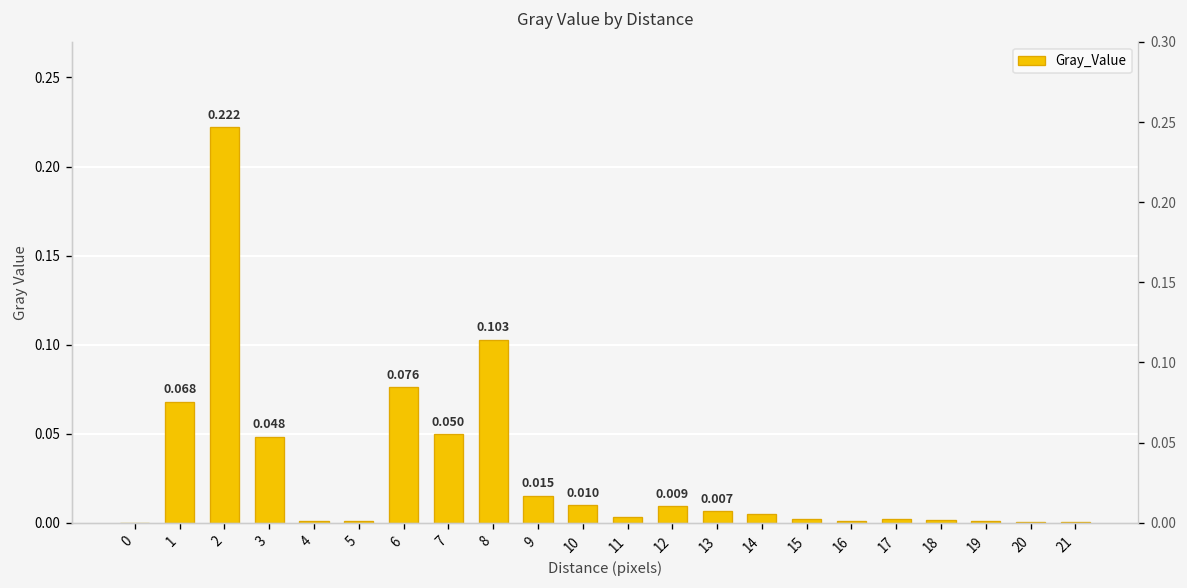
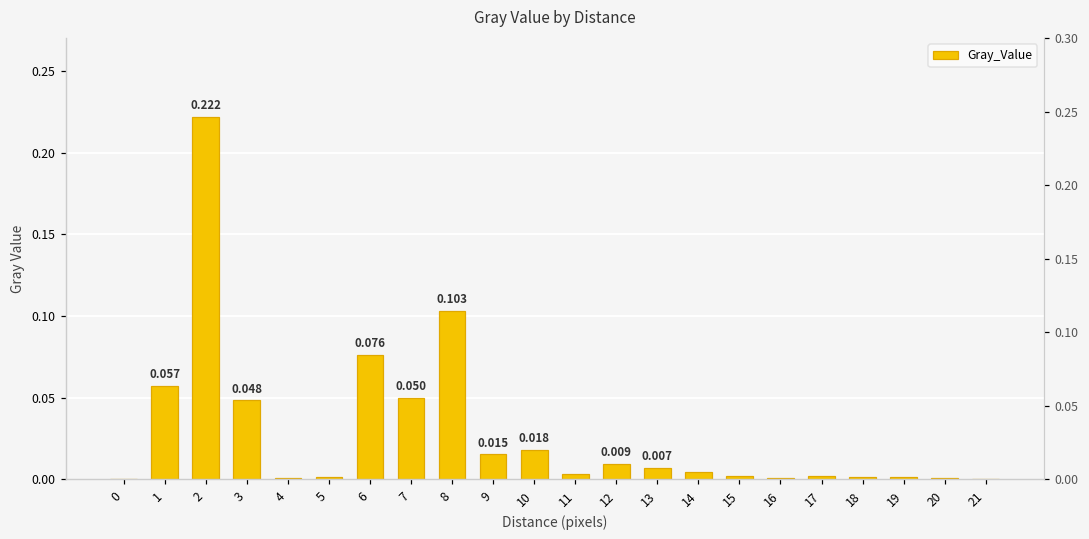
  {
-   "1": 0.068,
+   "1": 0.057,
    "2": 0.222,
    "3": 0.048,
    "6": 0.076,
    "7": 0.050,
    "8": 0.103,
    "9": 0.015,
-   "10": 0.010,
+   "10": 0.018,
    "12": 0.009,
    "13": 0.007
  }
